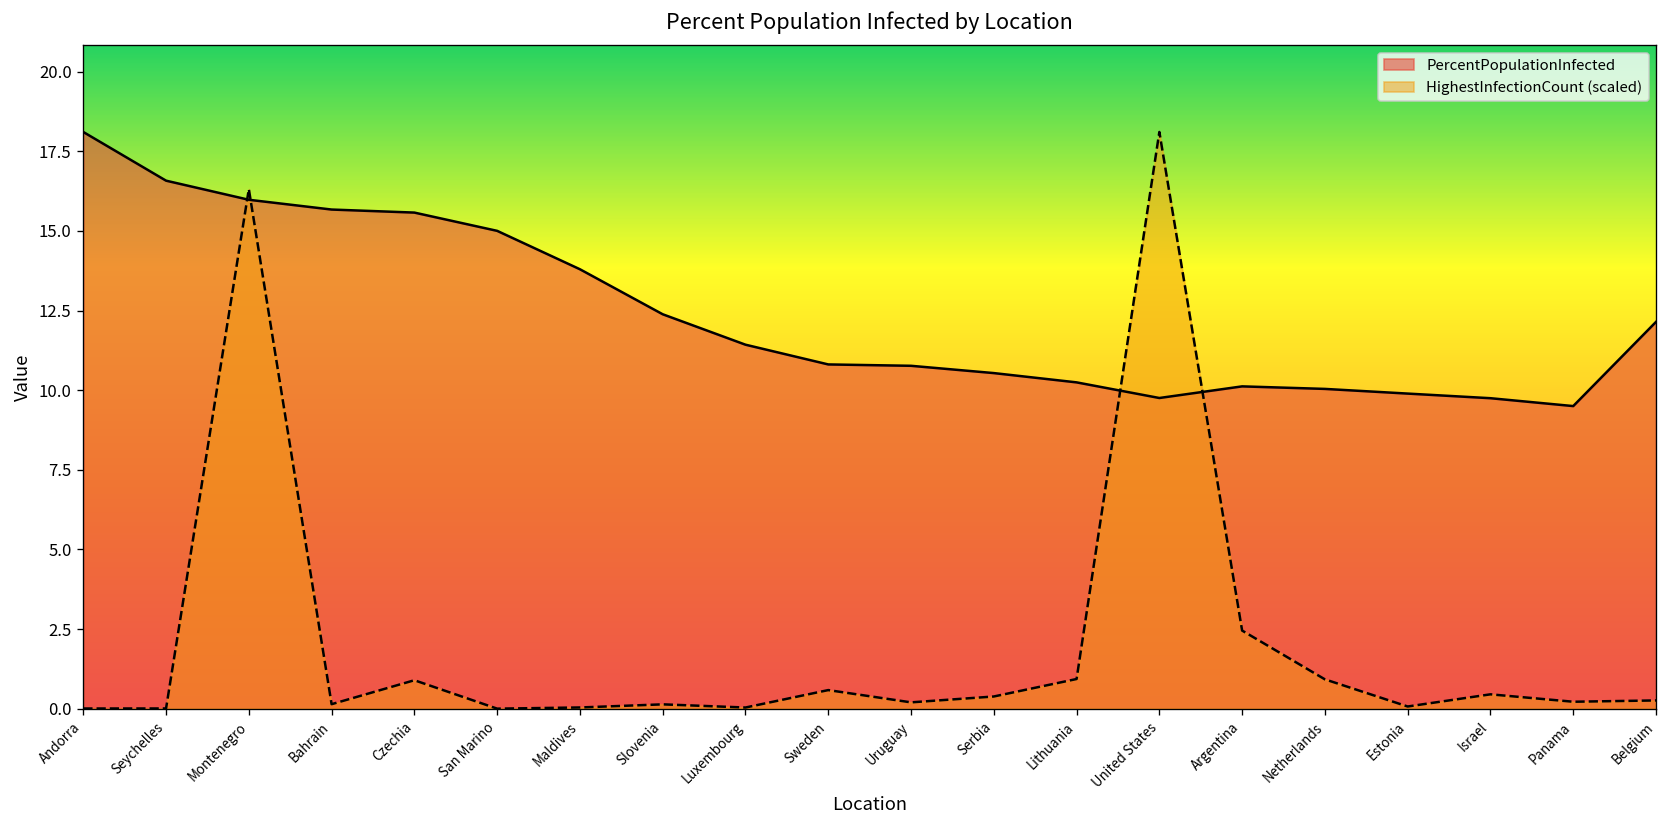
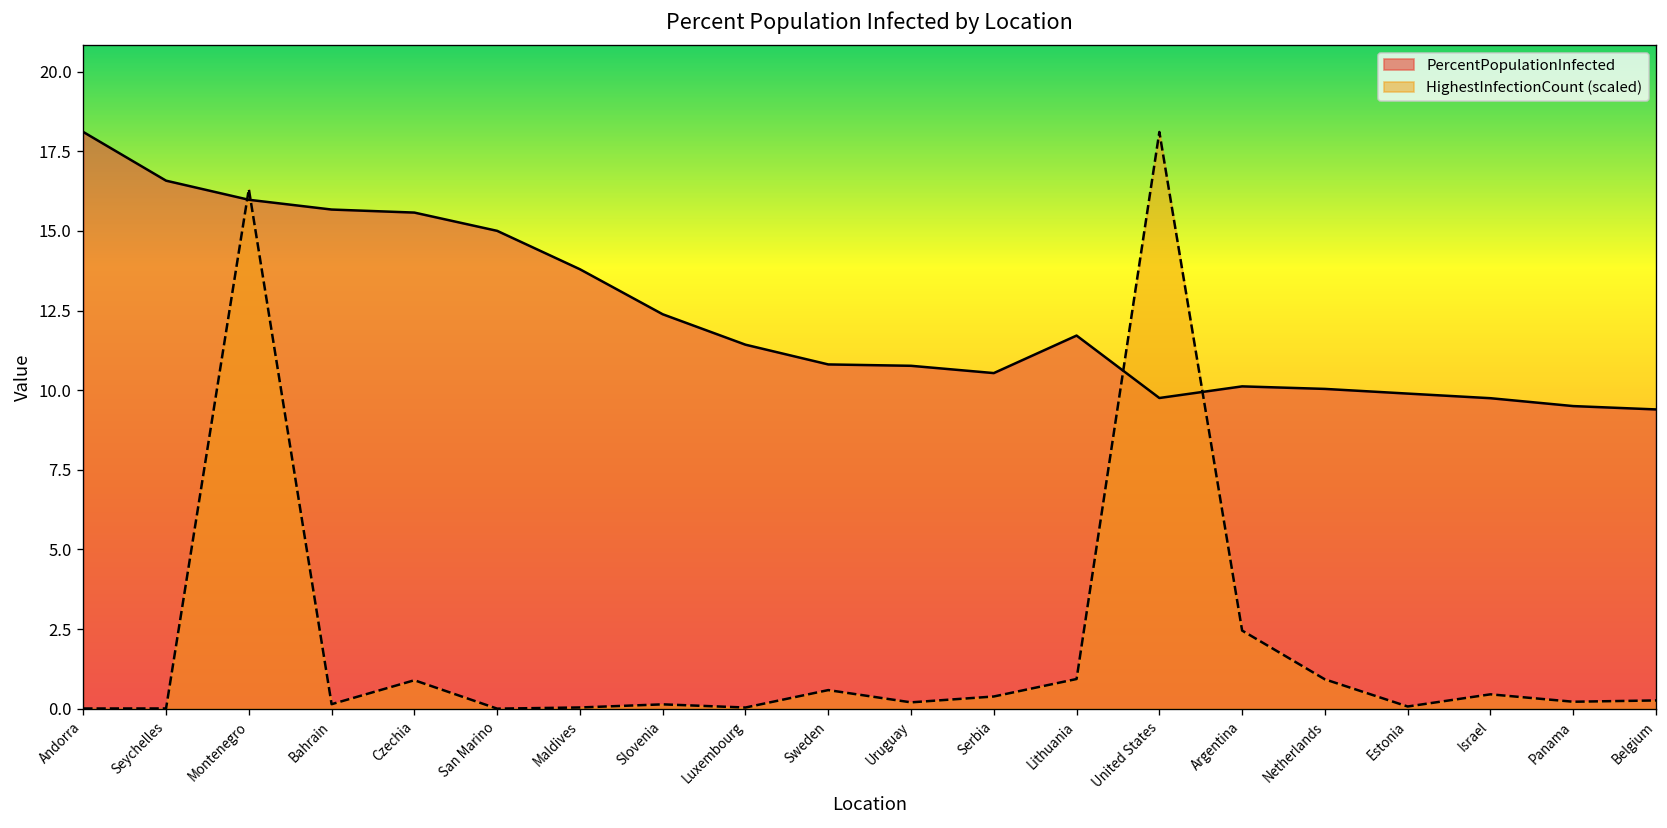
  {
    "PercentPopulationInfected": {
      "Andorra": 18.1,
      "Seychelles": 16.6,
      "Montenegro": 16.0,
      "Bahrain": 15.7,
      "Czechia": 15.6,
      "San Marino": 15.0,
      "Maldives": 13.8,
      "Slovenia": 12.4,
      "Luxembourg": 11.4,
      "Sweden": 10.8,
      "Uruguay": 10.8,
      "Serbia": 10.5,
-     "Lithuania": 10.2,
+     "Lithuania": 11.7,
      "United States": 9.8,
      "Argentina": 10.1,
      "Netherlands": 10.0,
      "Estonia": 9.9,
      "Israel": 9.7,
      "Panama": 9.5,
-     "Belgium": 12.1
+     "Belgium": 9.4
    },
    "HighestInfectionCount (scaled)": {
      "Andorra": 0.0,
      "Seychelles": 0.0,
      "Montenegro": 16.3,
      "Bahrain": 0.1,
      "Czechia": 0.9,
      "San Marino": 0.0,
      "Maldives": 0.0,
      "Slovenia": 0.1,
      "Luxembourg": 0.0,
      "Sweden": 0.6,
      "Uruguay": 0.2,
      "Serbia": 0.4,
      "Lithuania": 0.9,
      "United States": 18.1,
      "Argentina": 2.5,
      "Netherlands": 0.9,
      "Estonia": 0.1,
      "Israel": 0.5,
      "Panama": 0.2,
      "Belgium": 0.3
    }
  }
